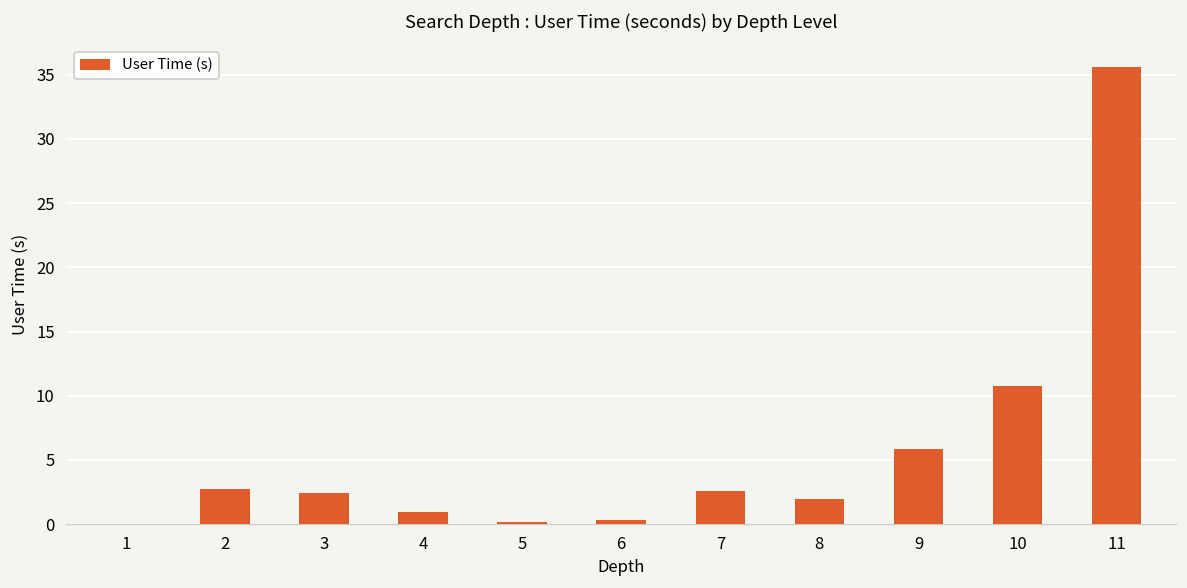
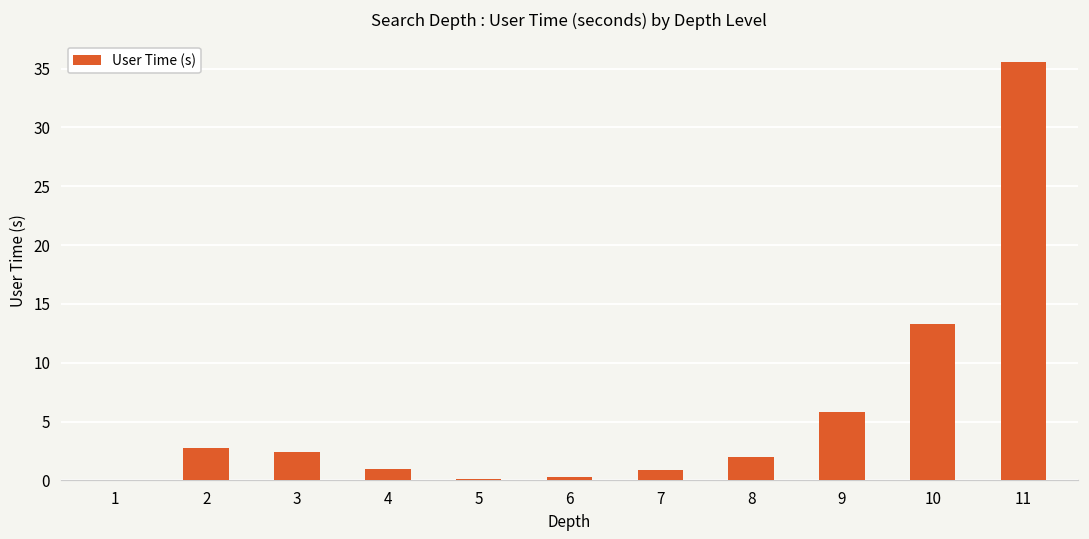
  {
    "2": 2.7,
    "3": 2.4,
    "4": 1.0,
    "6": 0.3,
-   "7": 2.6,
+   "7": 0.9,
    "8": 2.0,
    "9": 5.8,
-   "10": 10.8,
+   "10": 13.3,
    "11": 35.6
  }
